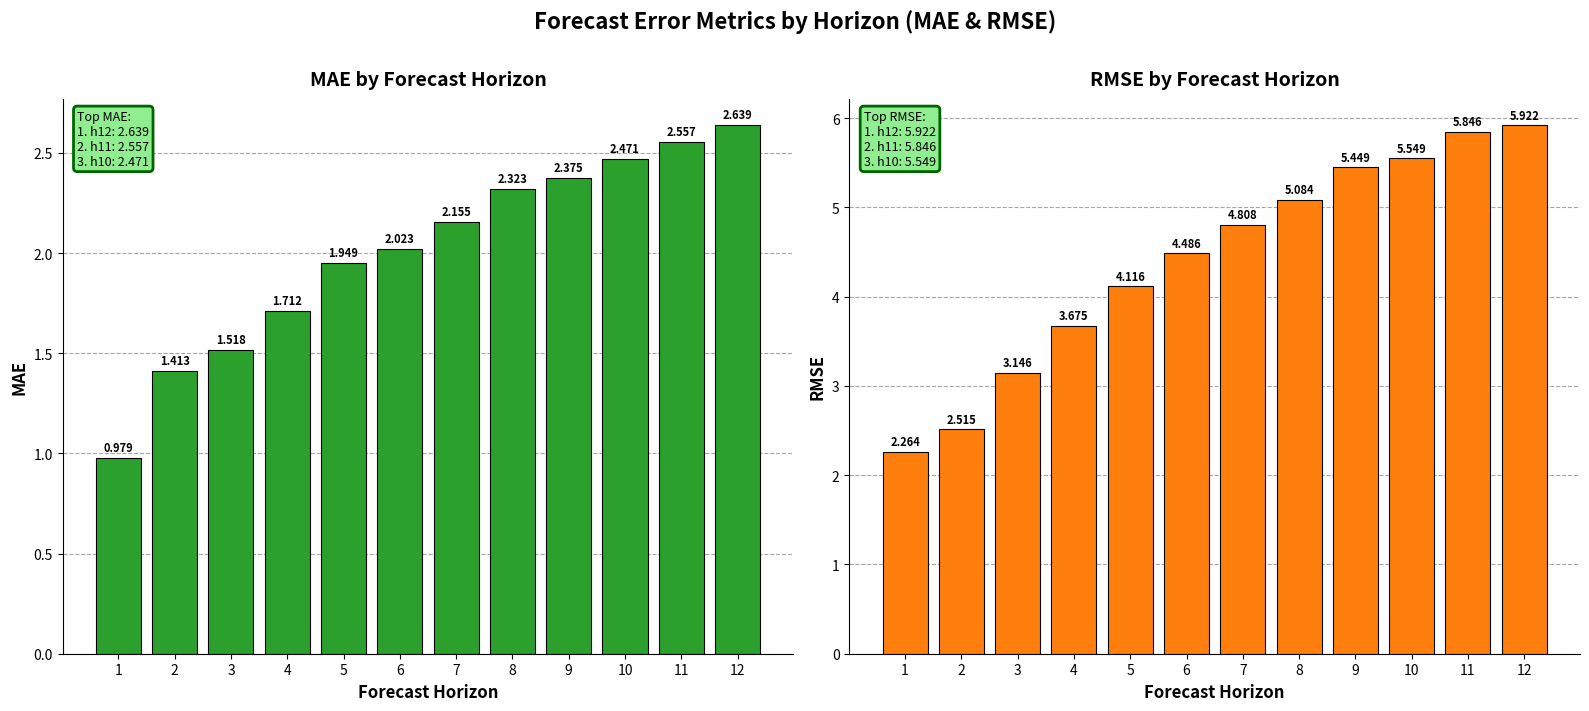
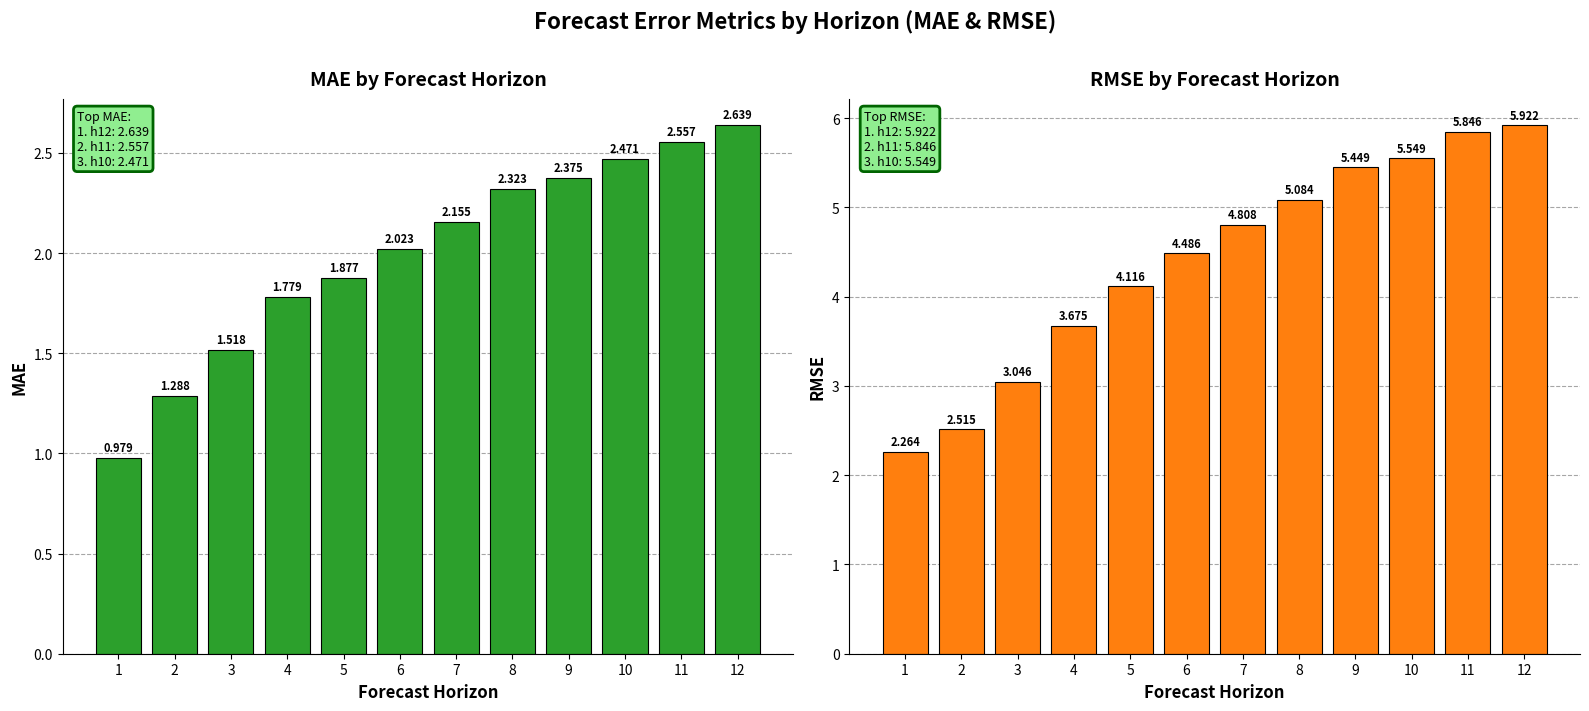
  {
    "MAE by Forecast Horizon": {
      "1": 0.979,
-     "2": 1.413,
+     "2": 1.288,
      "3": 1.518,
-     "4": 1.712,
-     "5": 1.949,
+     "4": 1.779,
+     "5": 1.877,
      "6": 2.023,
      "7": 2.155,
      "8": 2.323,
      "9": 2.375,
      "10": 2.471,
      "11": 2.557,
      "12": 2.639
    },
    "RMSE by Forecast Horizon": {
      "1": 2.264,
      "2": 2.515,
-     "3": 3.146,
+     "3": 3.046,
      "4": 3.675,
      "5": 4.116,
      "6": 4.486,
      "7": 4.808,
      "8": 5.084,
      "9": 5.449,
      "10": 5.549,
      "11": 5.846,
      "12": 5.922
    }
  }
